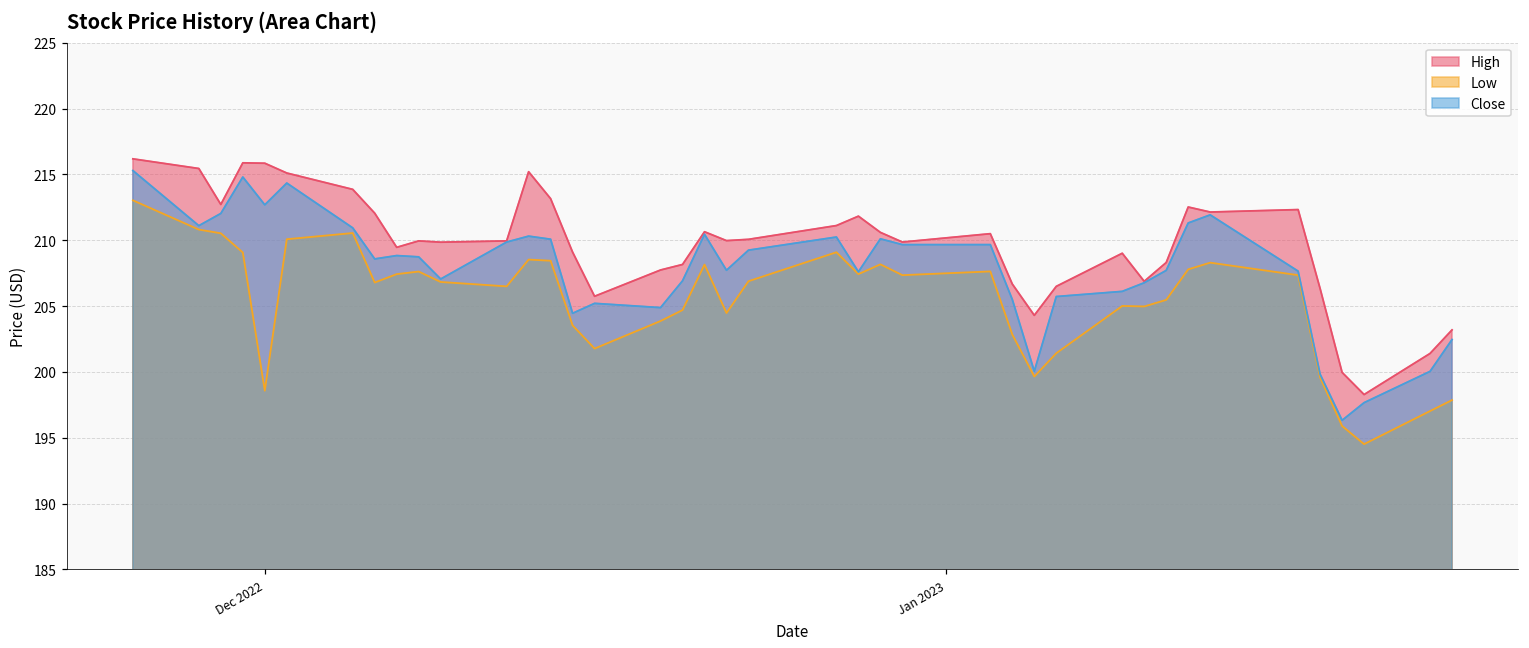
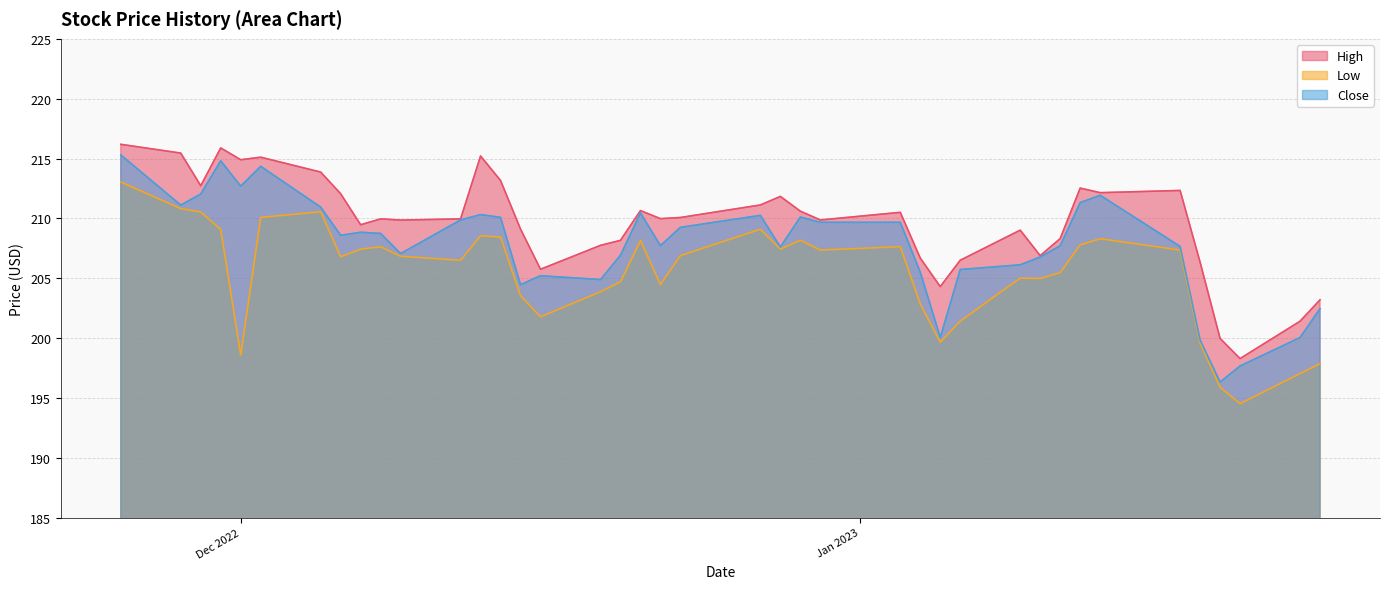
  {
    "High": {
-     "Dec 2022": 215.9
+     "Dec 2022": 214.9
    },
    "Low": {
      "Dec 2022": 198.6
    },
    "Close": {
      "Dec 2022": 212.7
    }
  }
